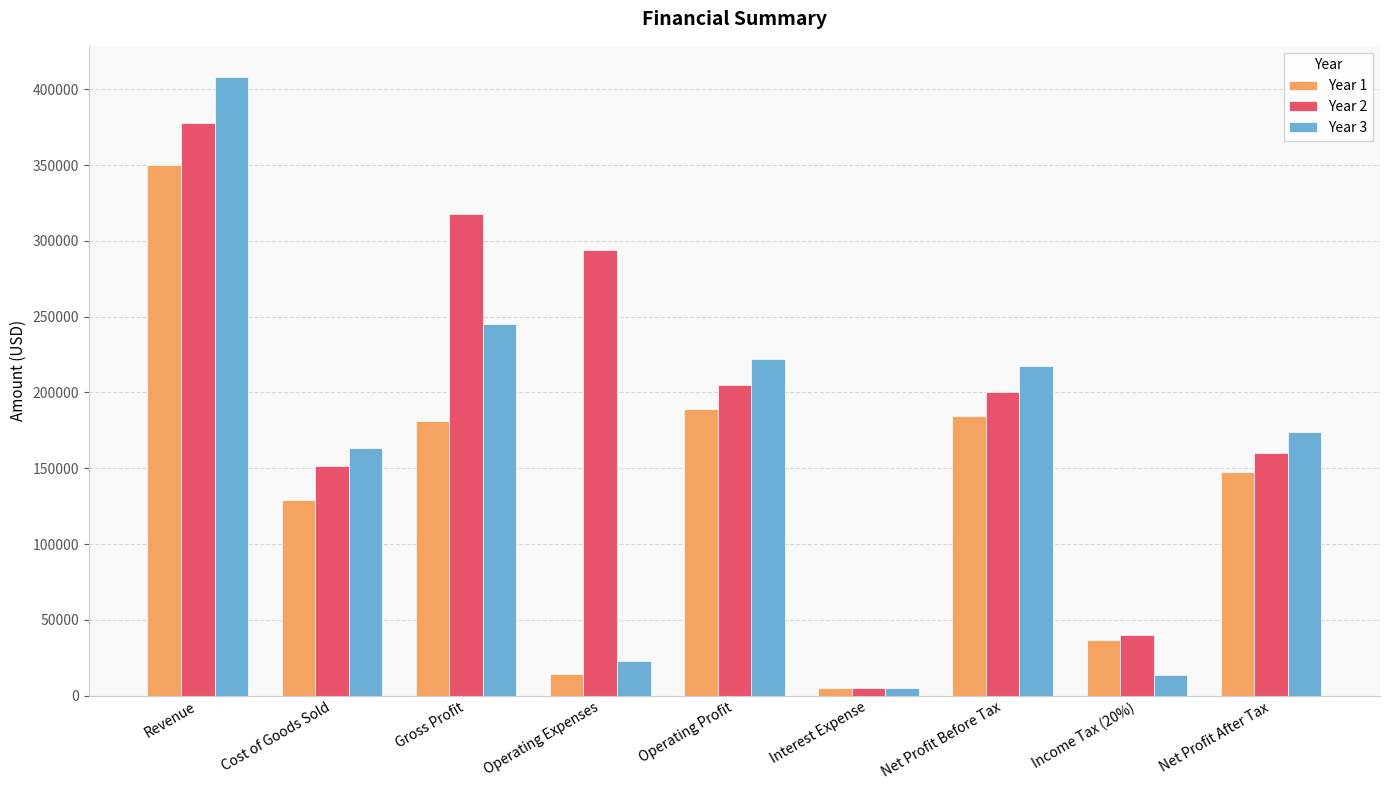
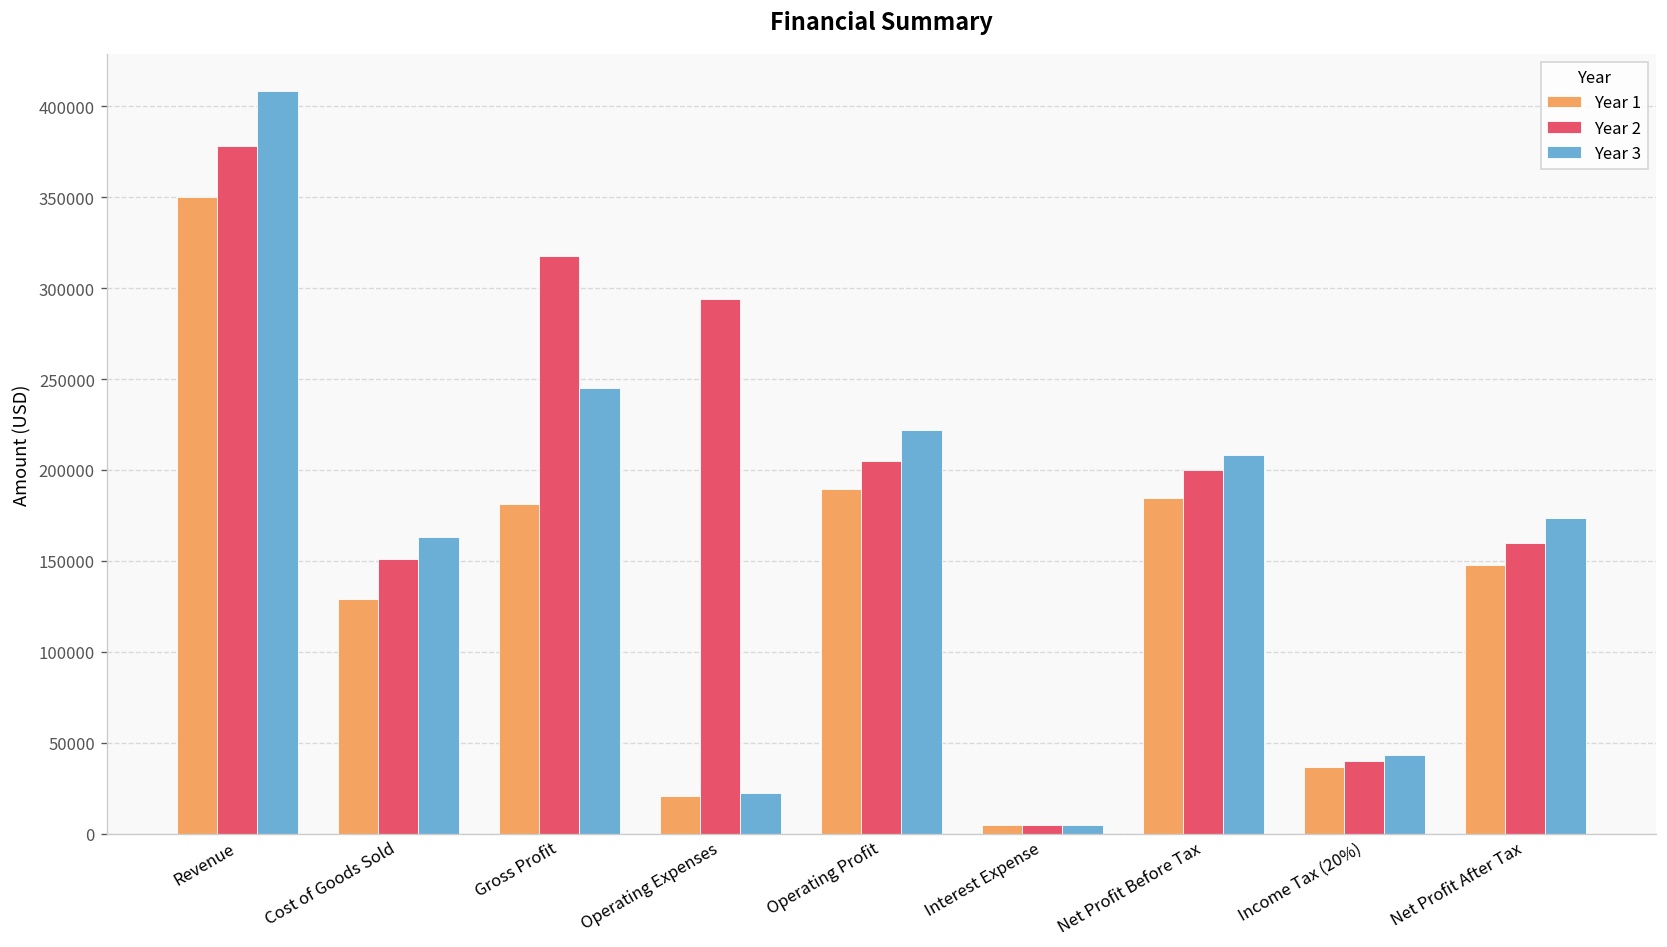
  {
    "Year 1": {
      "Revenue": 350000,
      "Cost of Goods Sold": 129000,
      "Gross Profit": 181000,
-     "Operating Expenses": 15000,
+     "Operating Expenses": 21000,
      "Operating Profit": 189000,
      "Interest Expense": 5000,
      "Net Profit Before Tax": 184000,
      "Income Tax (20%)": 37000,
      "Net Profit After Tax": 148000
    },
    "Year 2": {
      "Revenue": 378000,
      "Cost of Goods Sold": 151000,
      "Gross Profit": 318000,
      "Operating Expenses": 294000,
      "Operating Profit": 205000,
      "Interest Expense": 5000,
      "Net Profit Before Tax": 200000,
      "Income Tax (20%)": 40000,
      "Net Profit After Tax": 160000
    },
    "Year 3": {
      "Revenue": 408000,
      "Cost of Goods Sold": 163000,
      "Gross Profit": 245000,
      "Operating Expenses": 23000,
      "Operating Profit": 222000,
      "Interest Expense": 5000,
-     "Net Profit Before Tax": 217000,
-     "Income Tax (20%)": 13000,
+     "Net Profit Before Tax": 208000,
+     "Income Tax (20%)": 43000,
      "Net Profit After Tax": 174000
    }
  }
